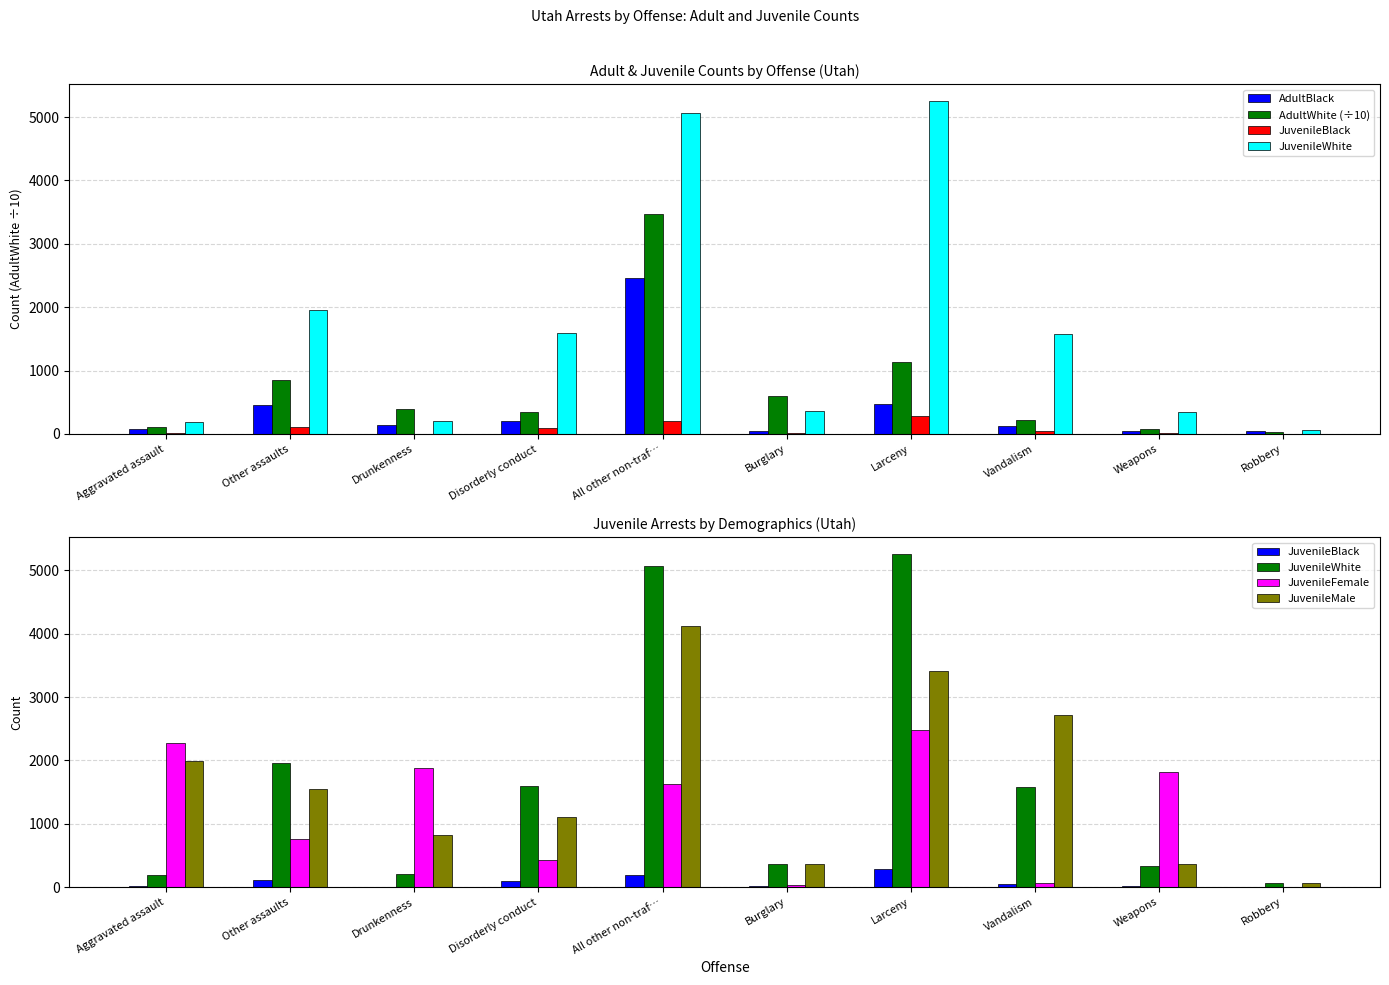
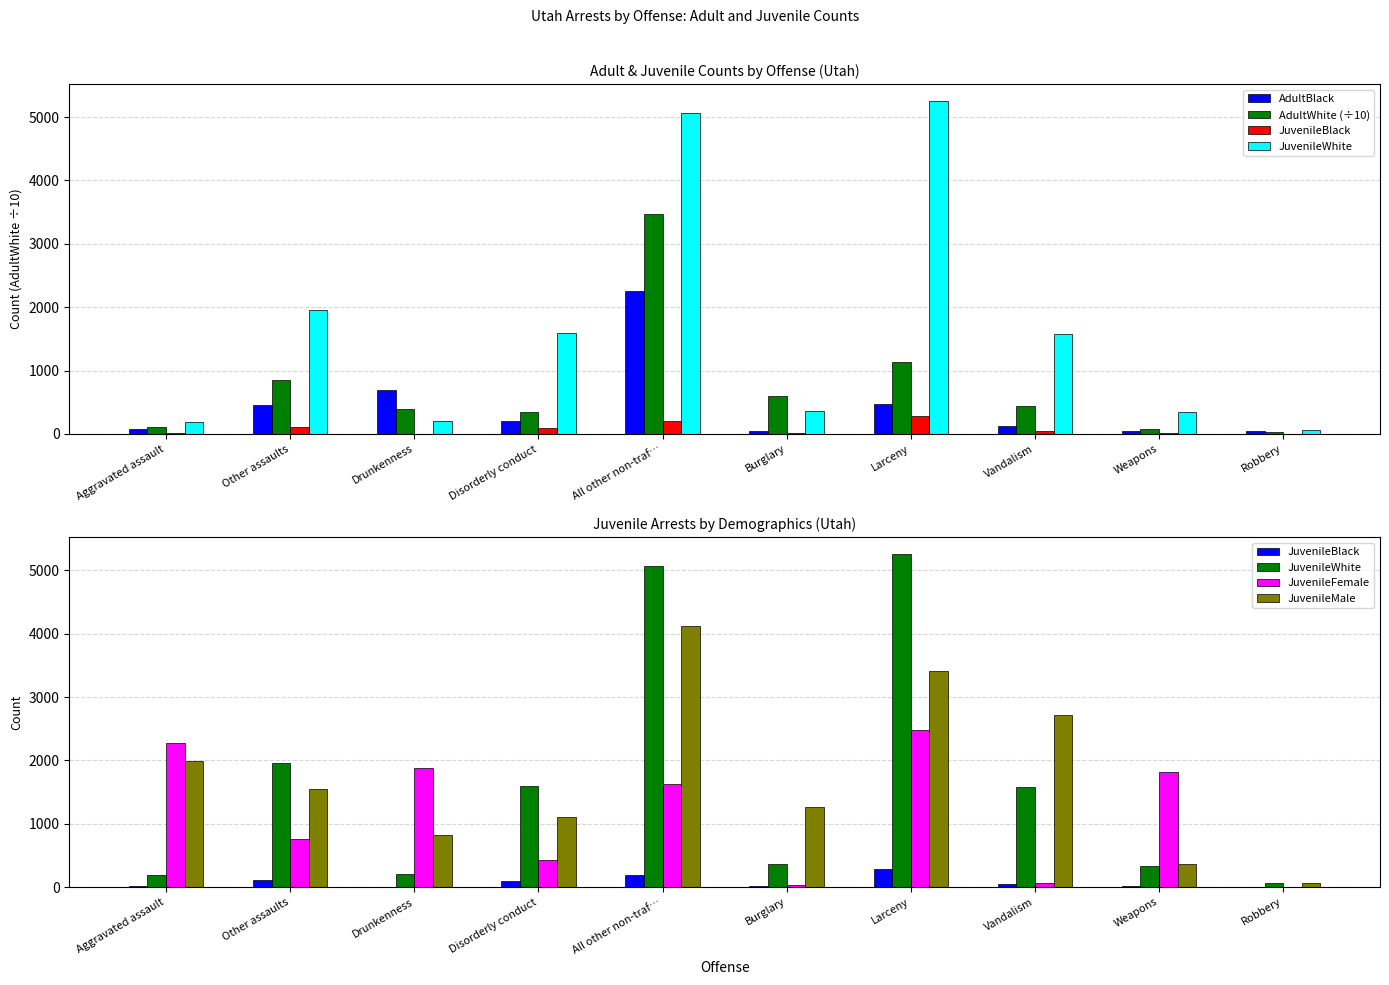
  {
    "Adult & Juvenile Counts by Offense (Utah)": {
      "AdultBlack": {
        "Aggravated assault": 100,
        "Other assaults": 500,
-       "Drunkenness": 100,
+       "Drunkenness": 700,
        "Disorderly conduct": 200,
-       "All other non-traf…": 2500,
+       "All other non-traf…": 2300,
        "Burglary": 100,
        "Larceny": 500,
        "Vandalism": 100,
        "Weapons": 0
      },
      "AdultWhite (÷10)": {
        "Aggravated assault": 100,
        "Other assaults": 800,
        "Drunkenness": 400,
        "Disorderly conduct": 300,
        "All other non-traf…": 3500,
        "Burglary": 600,
        "Larceny": 1100,
-       "Vandalism": 200,
+       "Vandalism": 400,
        "Weapons": 100
      }
    },
    "Juvenile Arrests by Demographics (Utah)": {
      "JuvenileBlack": {
        "Other assaults": 100,
        "Disorderly conduct": 100,
        "All other non-traf…": 200,
        "Larceny": 300,
        "Vandalism": 0
      },
      "JuvenileWhite": {
        "Aggravated assault": 200,
        "Other assaults": 2000,
        "Drunkenness": 200,
        "Disorderly conduct": 1600,
        "All other non-traf…": 5100,
        "Burglary": 400,
        "Larceny": 5300,
        "Vandalism": 1600,
        "Weapons": 300,
        "Robbery": 100
      },
      "JuvenileFemale": {
        "Aggravated assault": 2300,
        "Other assaults": 800,
        "Drunkenness": 1900,
        "Disorderly conduct": 400,
        "All other non-traf…": 1600,
        "Larceny": 2500,
        "Vandalism": 100,
        "Weapons": 1800
      },
      "JuvenileMale": {
        "Aggravated assault": 2000,
        "Other assaults": 1600,
        "Drunkenness": 800,
        "Disorderly conduct": 1100,
        "All other non-traf…": 4100,
-       "Burglary": 400,
+       "Burglary": 1300,
        "Larceny": 3400,
        "Vandalism": 2700,
        "Weapons": 400,
        "Robbery": 100
      }
    }
  }
